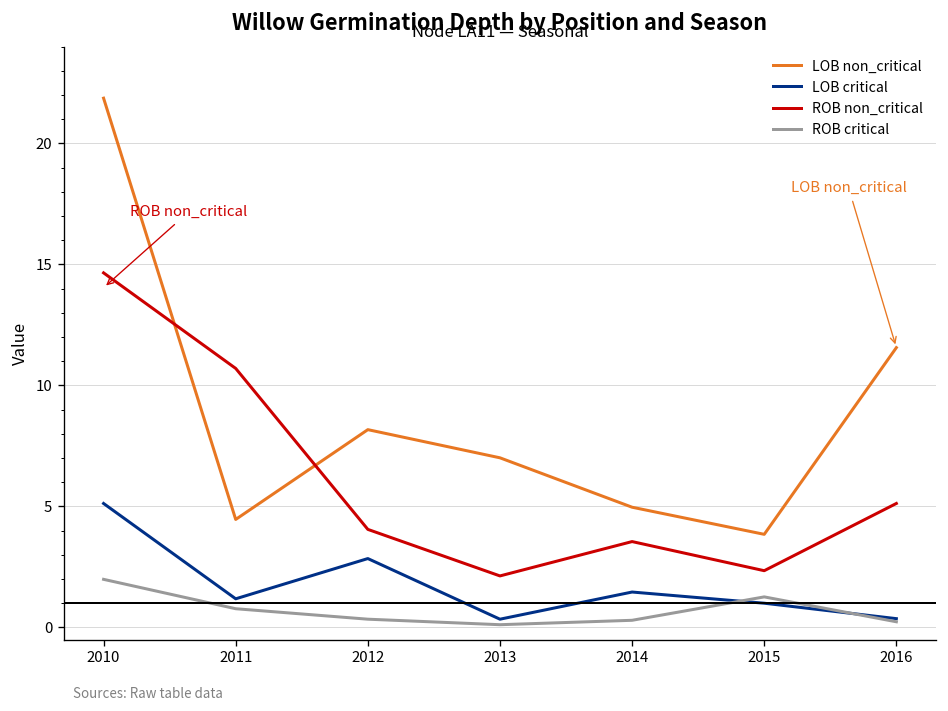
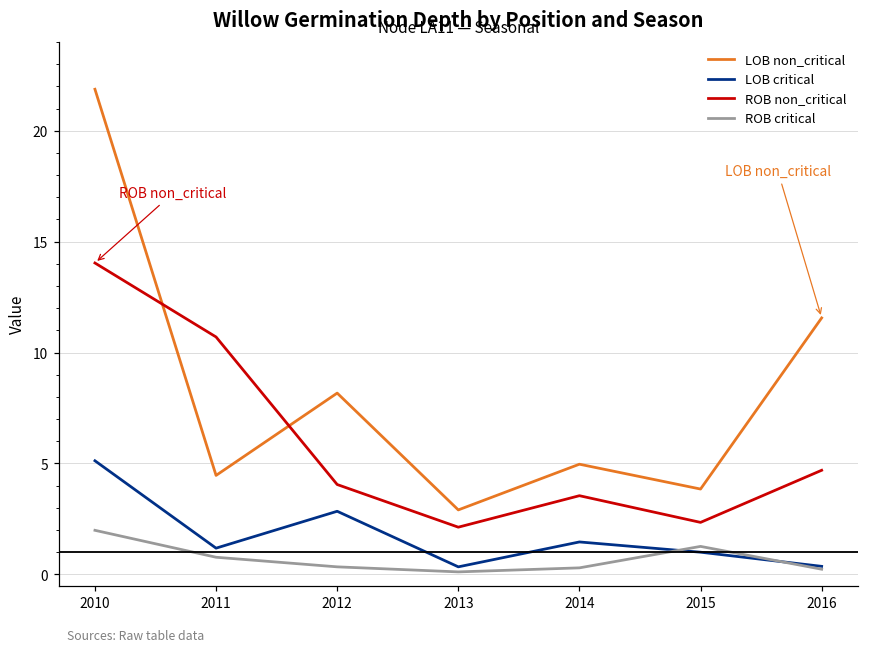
  {
    "LOB non_critical": {
      "2010": 21.9,
      "2011": 4.5,
      "2012": 8.2,
-     "2013": 7.0,
+     "2013": 2.9,
      "2014": 5.0,
      "2015": 3.8,
      "2016": 11.6
    },
    "LOB critical": {
      "2010": 5.1,
      "2011": 1.2,
      "2012": 2.8,
      "2013": 0.3,
      "2014": 1.5,
      "2015": 1.0,
      "2016": 0.4
    },
    "ROB non_critical": {
-     "2010": 14.7,
+     "2010": 14.0,
      "2011": 10.7,
      "2012": 4.1,
      "2013": 2.1,
      "2014": 3.5,
      "2015": 2.3,
-     "2016": 5.1
+     "2016": 4.7
    },
    "ROB critical": {
      "2010": 2.0,
      "2011": 0.8,
      "2012": 0.3,
      "2013": 0.1,
      "2014": 0.3,
      "2015": 1.3,
      "2016": 0.2
    }
  }
